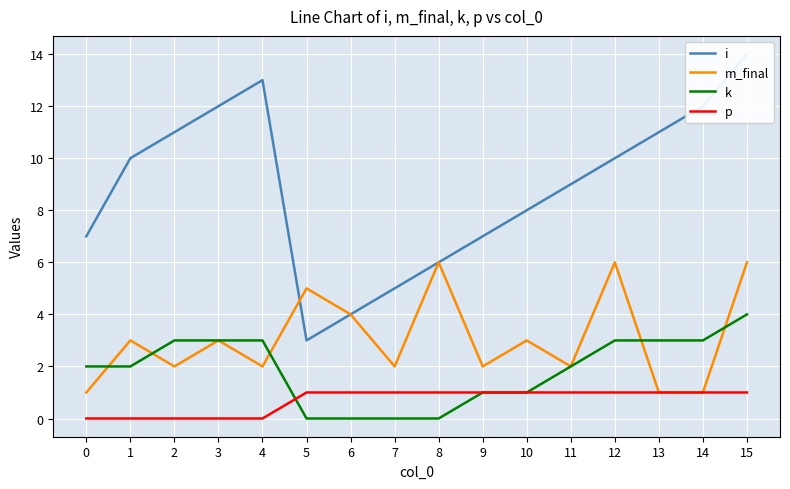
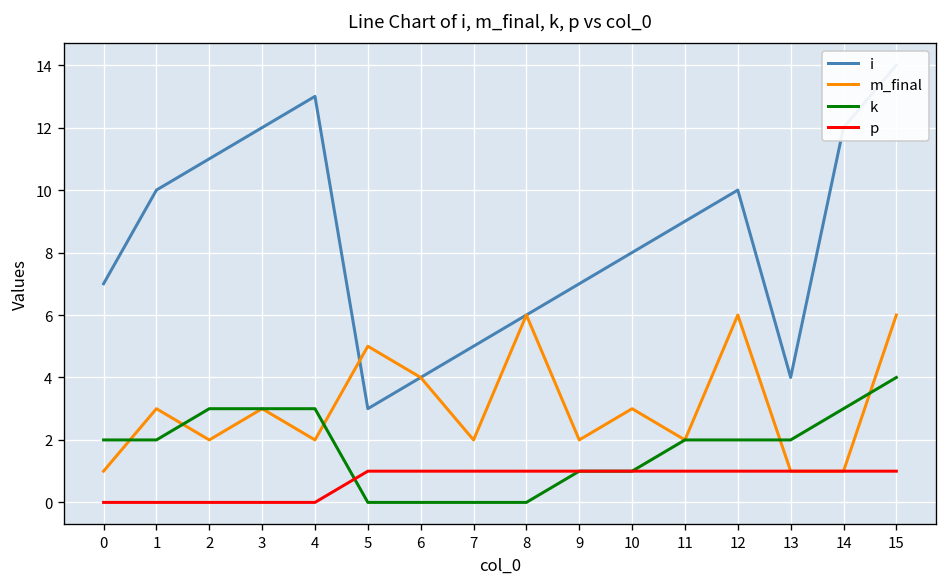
  {
    "i": {
      "0": 7,
      "1": 10,
      "2": 11,
      "3": 12,
      "4": 13,
      "5": 3,
      "7": 5,
      "9": 7,
      "10": 8,
      "11": 9,
      "12": 10,
-     "13": 11
+     "13": 4
    },
    "m_final": {
      "0": 1,
      "1": 3,
      "2": 2,
      "4": 2,
      "5": 5,
      "7": 2,
      "9": 2,
      "10": 3,
      "12": 6,
      "15": 6
    },
    "k": {
      "0": 2,
      "1": 2,
      "2": 3,
      "4": 3,
      "5": 0,
      "6": 0,
      "7": 0,
      "8": 0,
-     "12": 3,
-     "13": 3,
+     "12": 2,
+     "13": 2,
      "14": 3,
      "15": 4
    },
    "p": {
      "0": 0,
      "1": 0,
      "2": 0,
      "3": 0,
      "4": 0,
      "5": 1,
      "6": 1,
      "7": 1,
      "8": 1,
      "11": 1,
      "12": 1,
      "15": 1
    }
  }
